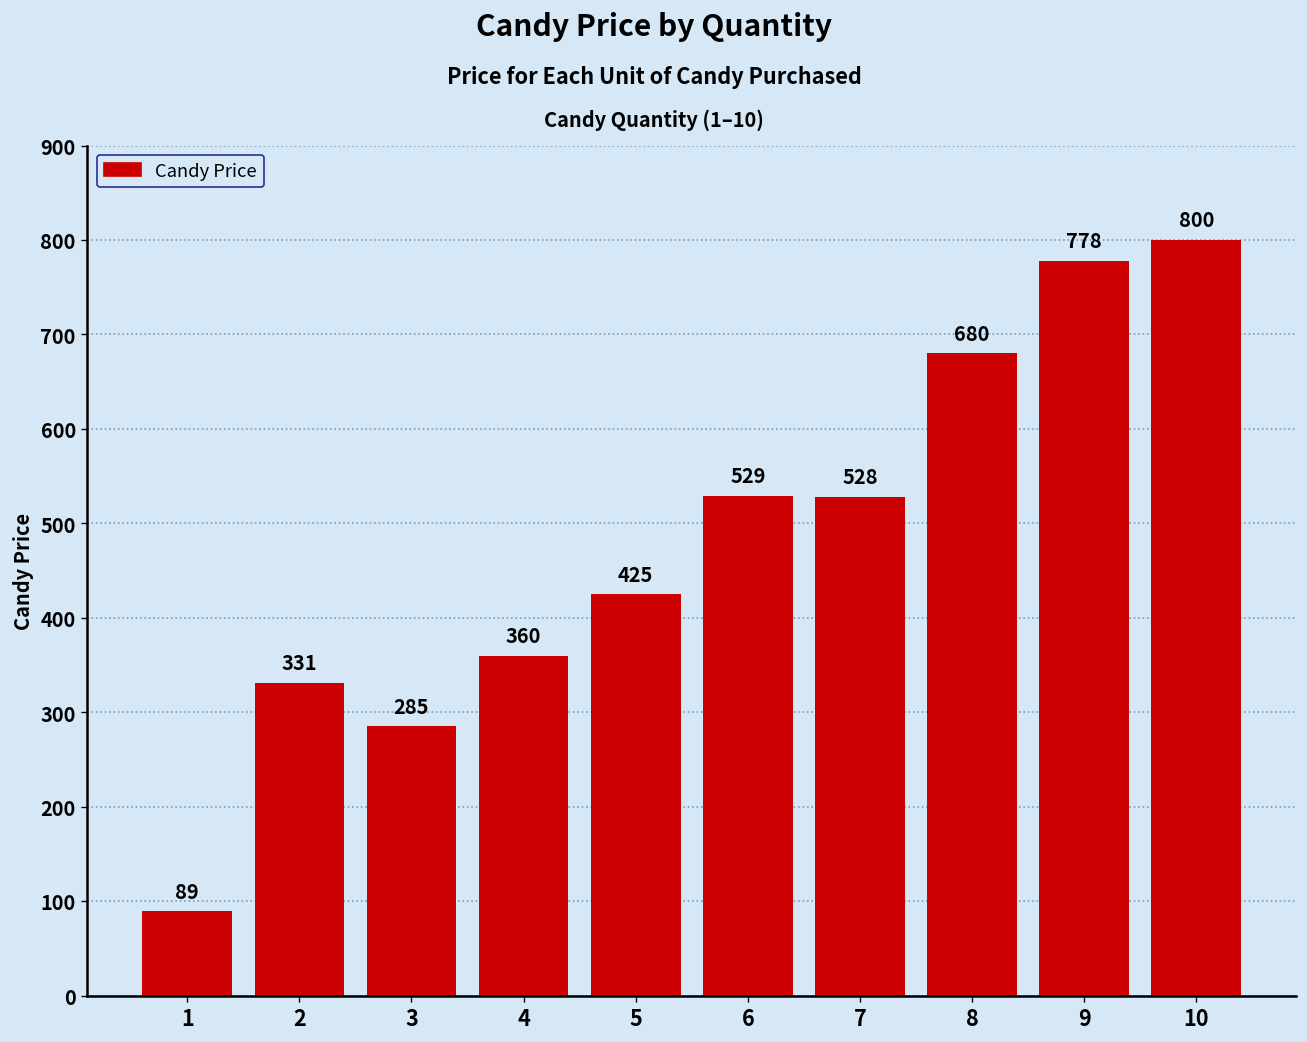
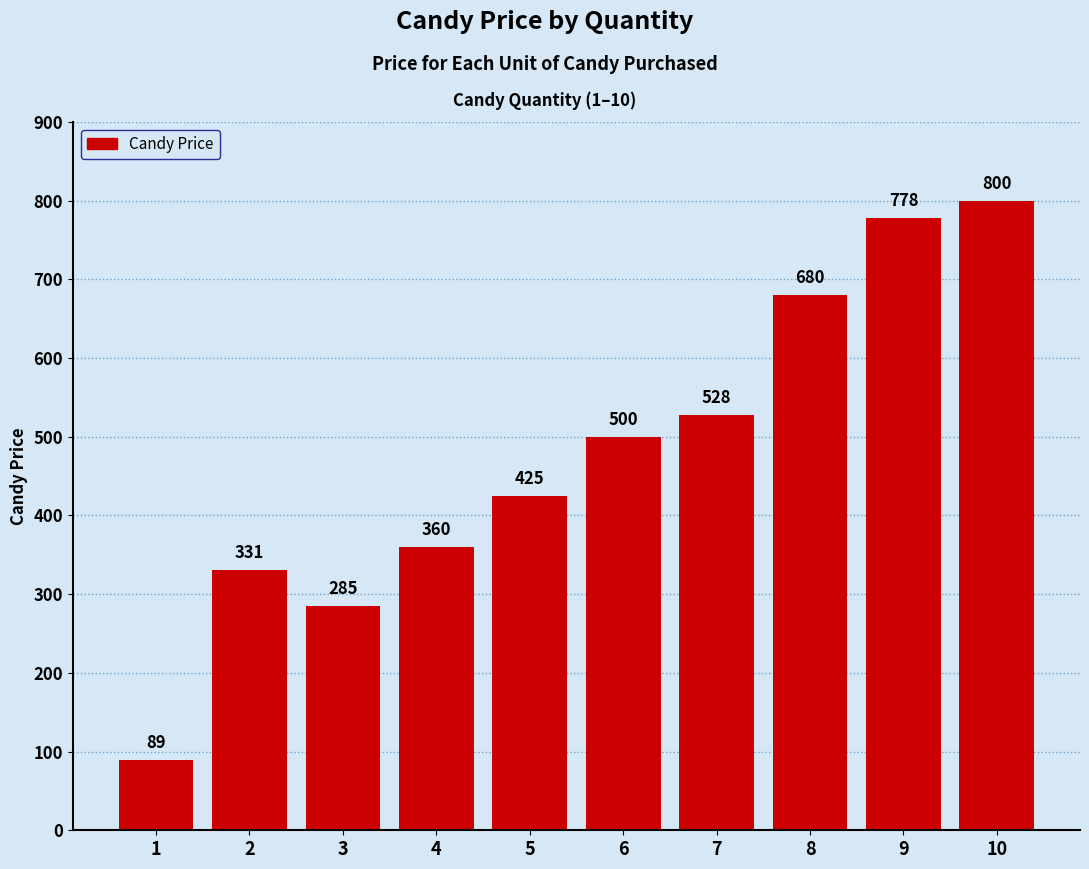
  {
    "1": 89,
    "2": 331,
    "3": 285,
    "4": 360,
    "5": 425,
-   "6": 529,
+   "6": 500,
    "7": 528,
    "8": 680,
    "9": 778,
    "10": 800
  }
